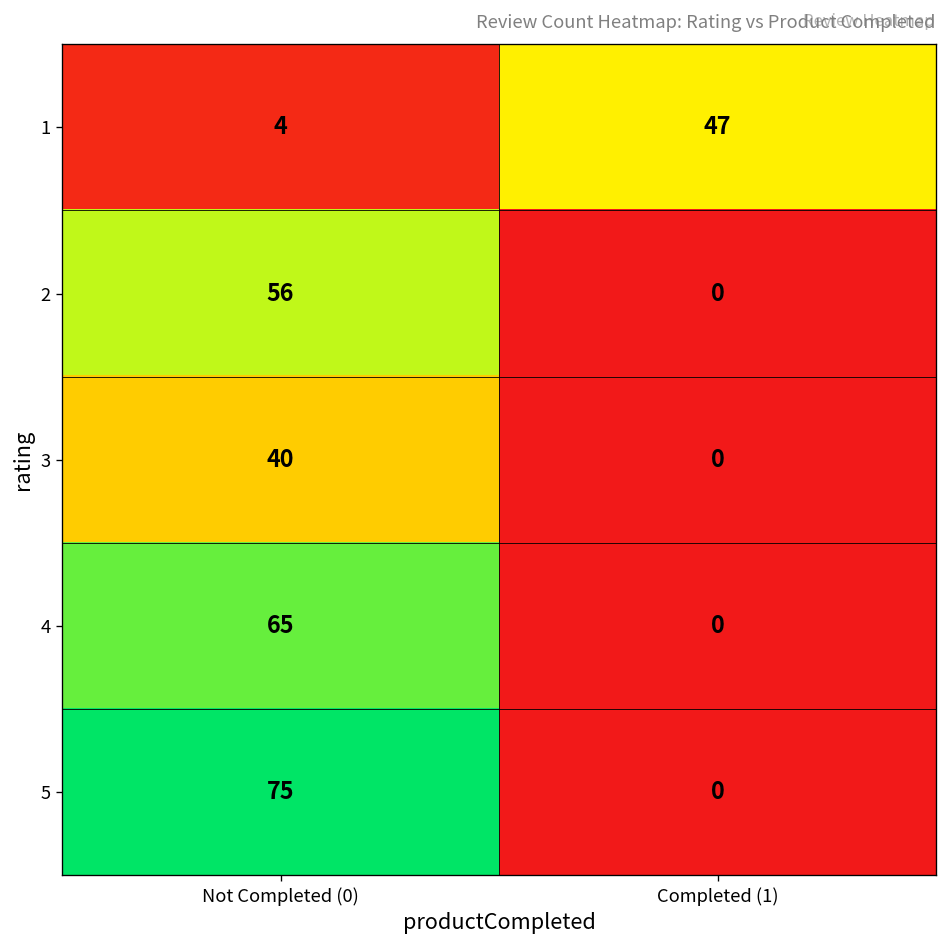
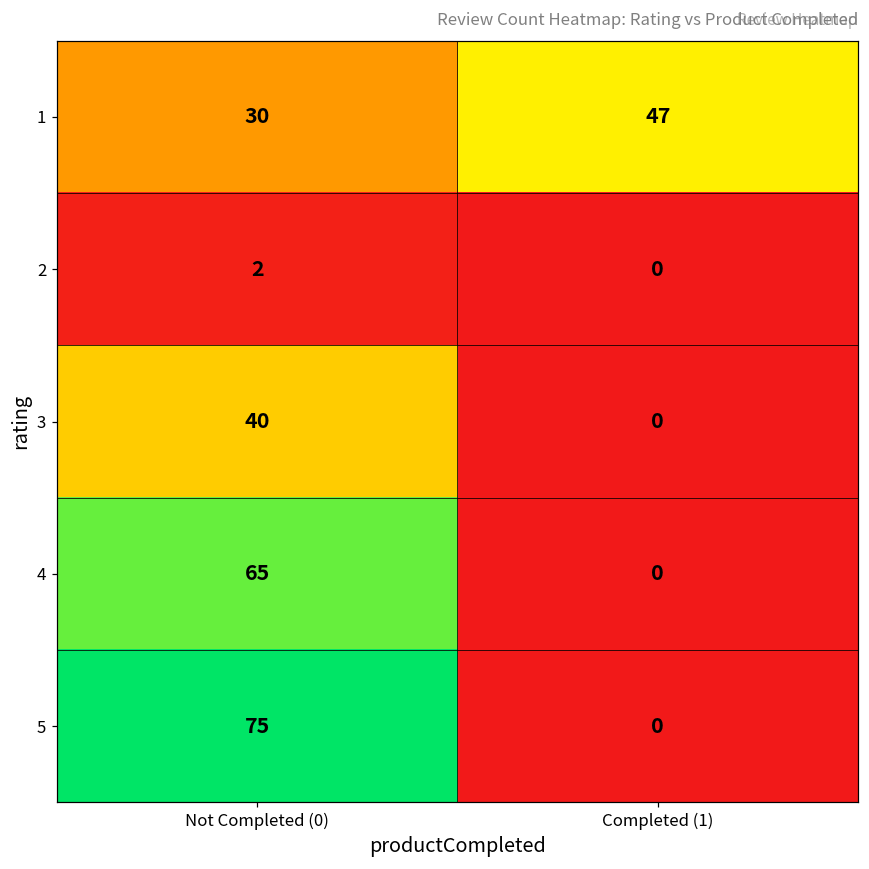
  {
    "1": {
-     "Not Completed (0)": 4,
+     "Not Completed (0)": 30,
      "Completed (1)": 47
    },
    "2": {
-     "Not Completed (0)": 56,
+     "Not Completed (0)": 2,
      "Completed (1)": 0
    },
    "3": {
      "Not Completed (0)": 40,
      "Completed (1)": 0
    },
    "4": {
      "Not Completed (0)": 65,
      "Completed (1)": 0
    },
    "5": {
      "Not Completed (0)": 75,
      "Completed (1)": 0
    }
  }
